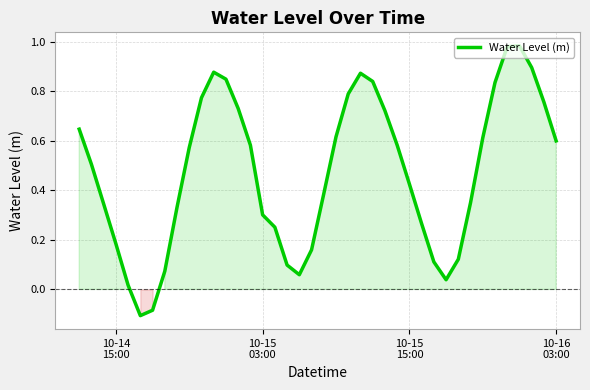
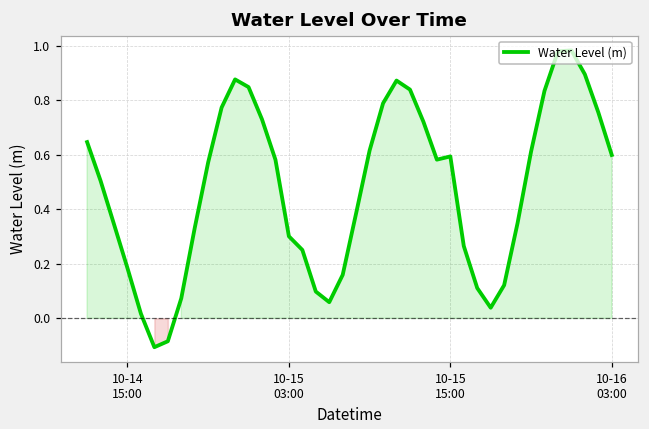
  {
    "Water Level (m)": {
      "10-14 15:00": 0.18,
      "10-15 03:00": 0.30,
-     "10-15 15:00": 0.43,
+     "10-15 15:00": 0.59,
      "10-16 03:00": 0.60
    }
  }
